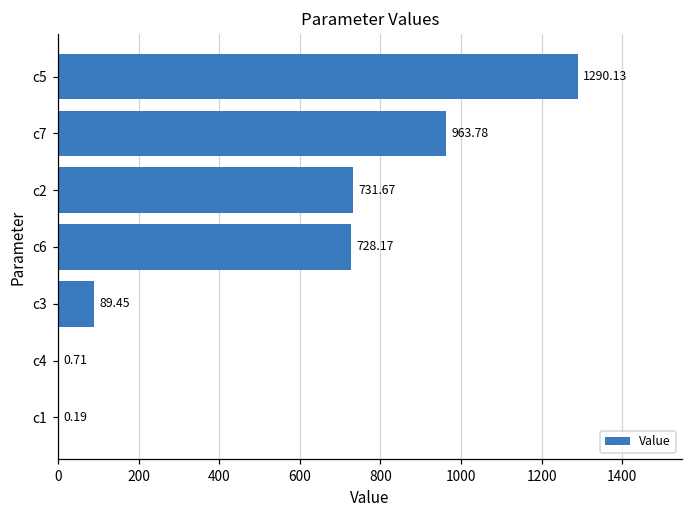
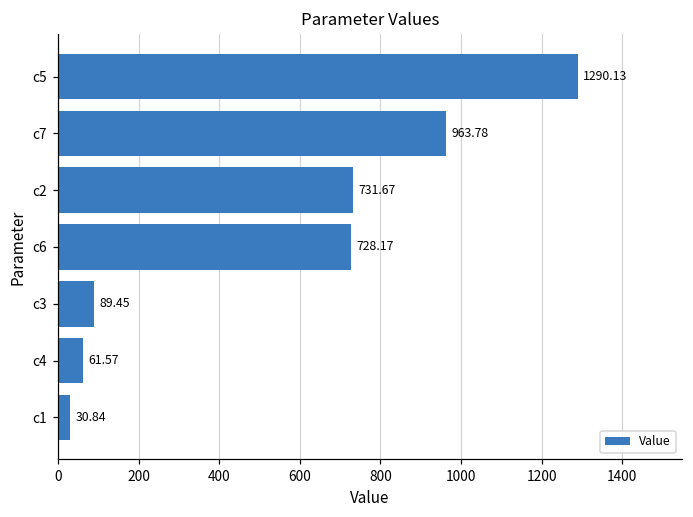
  {
    "c5": 1290.13,
    "c7": 963.78,
    "c2": 731.67,
    "c6": 728.17,
    "c3": 89.45,
-   "c4": 0.71,
-   "c1": 0.19
+   "c4": 61.57,
+   "c1": 30.84
  }
